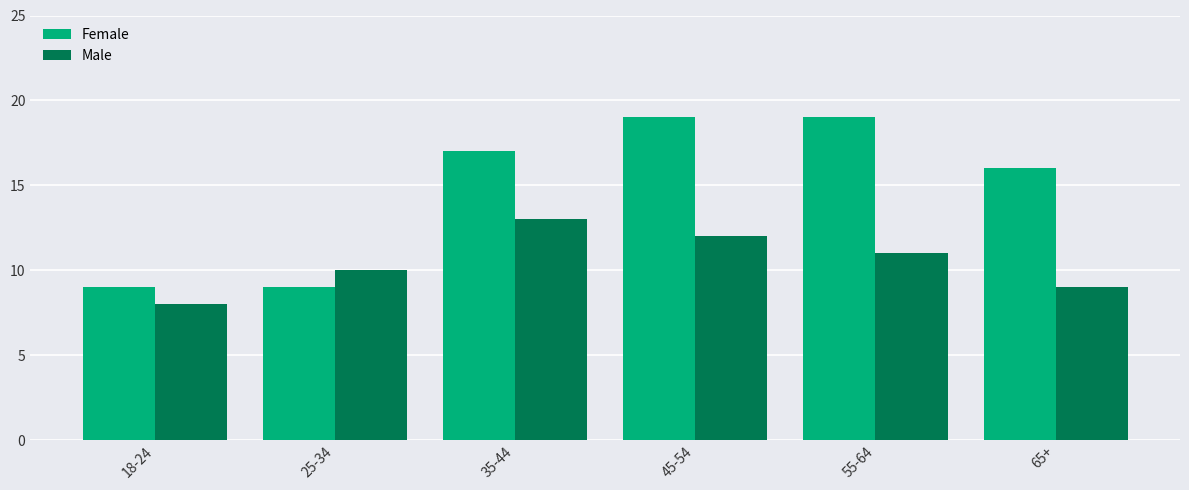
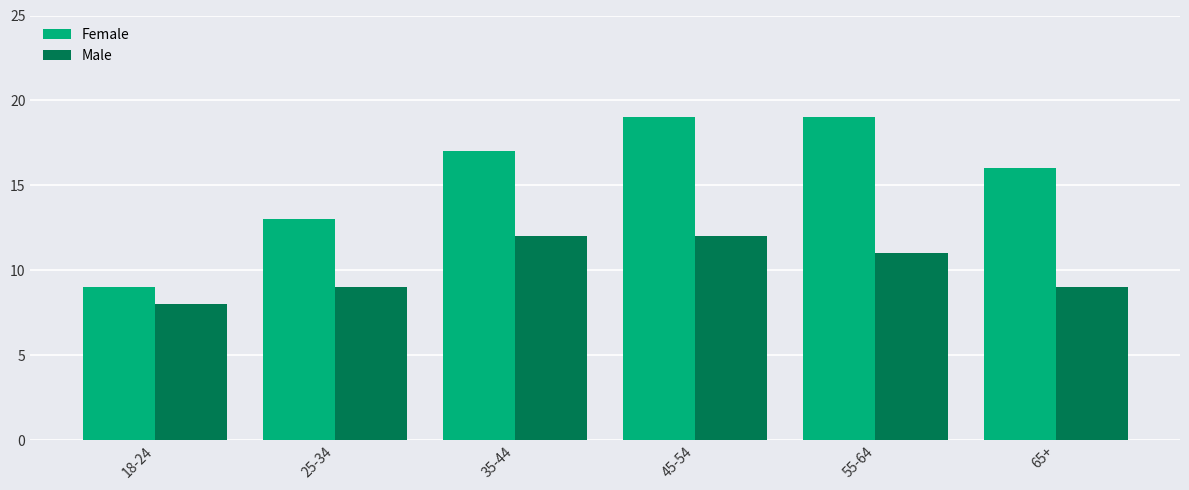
  {
    "Female": {
      "18-24": 9,
-     "25-34": 9,
+     "25-34": 13,
      "35-44": 17,
      "45-54": 19,
      "55-64": 19,
      "65+": 16
    },
    "Male": {
      "18-24": 8,
-     "25-34": 10,
-     "35-44": 13,
+     "25-34": 9,
+     "35-44": 12,
      "45-54": 12,
      "55-64": 11,
      "65+": 9
    }
  }
